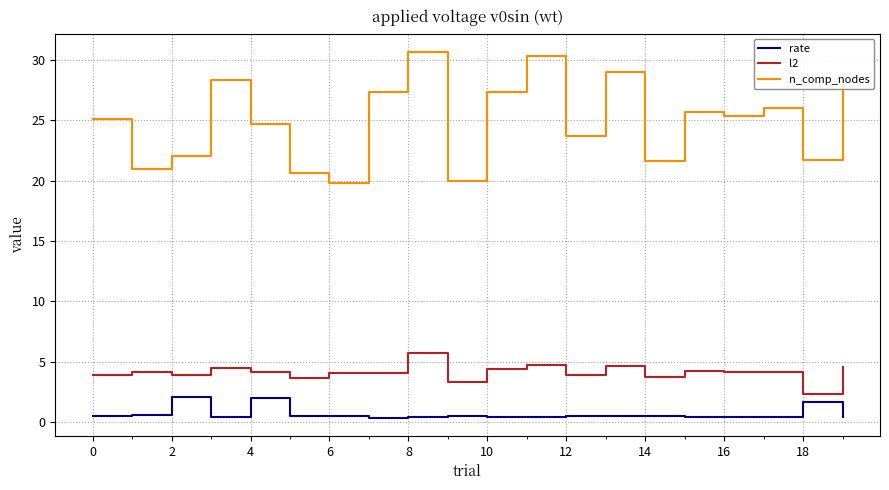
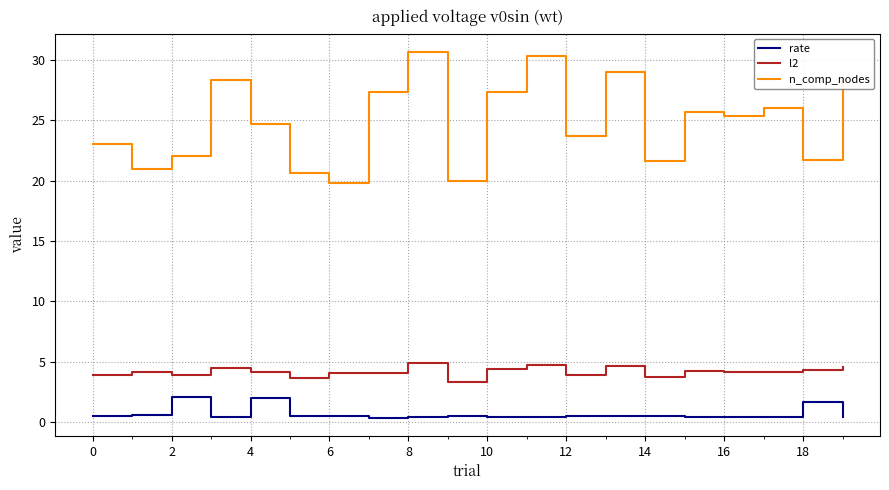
  {
    "rate": {
      "0": 0.5,
      "2": 2.0,
      "4": 2.0,
      "6": 0.5,
      "8": 0.4,
      "10": 0.4,
      "12": 0.5,
      "14": 0.5,
      "16": 0.5,
      "18": 1.7
    },
    "l2": {
      "0": 3.9,
      "2": 3.9,
      "4": 4.2,
      "6": 4.1,
-     "8": 5.8,
+     "8": 4.9,
      "10": 4.4,
      "12": 3.9,
      "14": 3.8,
      "16": 4.2,
-     "18": 2.3
+     "18": 4.3
    },
    "n_comp_nodes": {
-     "0": 25.1,
+     "0": 23.0,
      "2": 22.0,
      "4": 24.7,
      "6": 19.8,
      "8": 30.7,
      "10": 27.3,
      "12": 23.7,
      "14": 21.7,
      "16": 25.3,
      "18": 21.7
    }
  }
